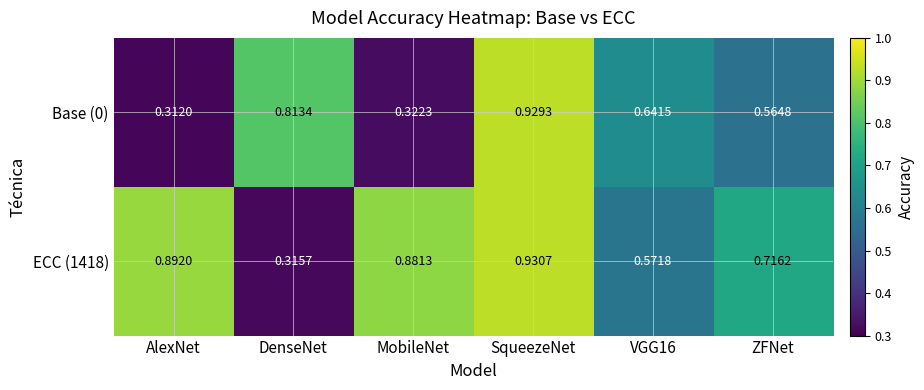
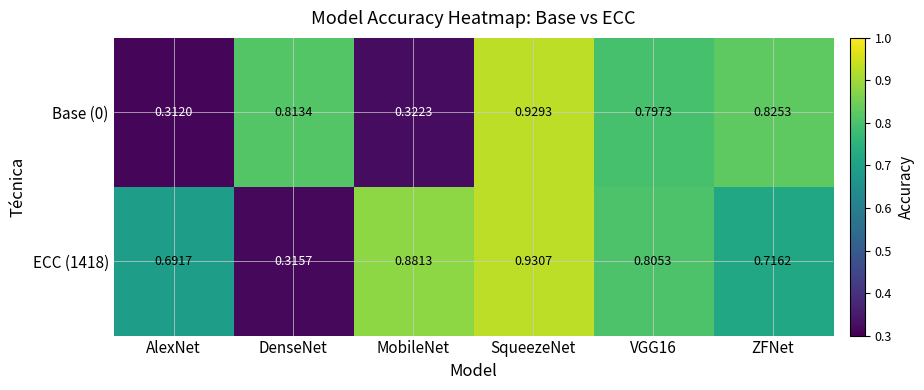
  {
    "Base (0)": {
      "AlexNet": 0.3120,
      "DenseNet": 0.8134,
      "MobileNet": 0.3223,
      "SqueezeNet": 0.9293,
-     "VGG16": 0.6415,
-     "ZFNet": 0.5648
+     "VGG16": 0.7973,
+     "ZFNet": 0.8253
    },
    "ECC (1418)": {
-     "AlexNet": 0.8920,
+     "AlexNet": 0.6917,
      "DenseNet": 0.3157,
      "MobileNet": 0.8813,
      "SqueezeNet": 0.9307,
-     "VGG16": 0.5718,
+     "VGG16": 0.8053,
      "ZFNet": 0.7162
    }
  }
